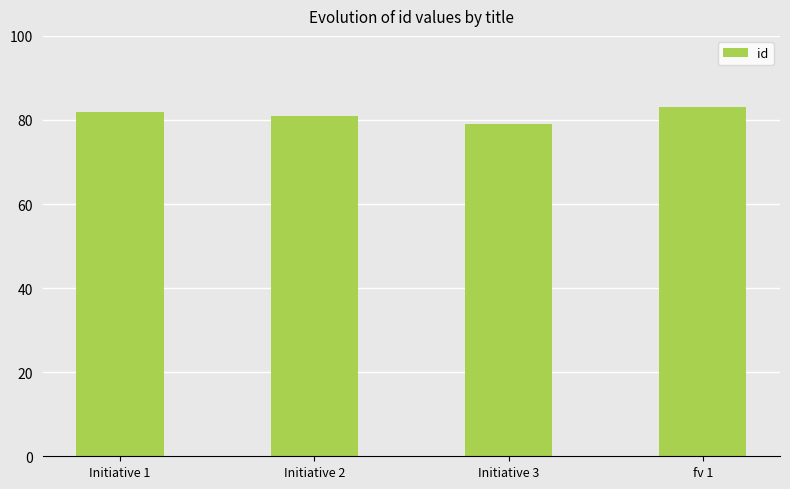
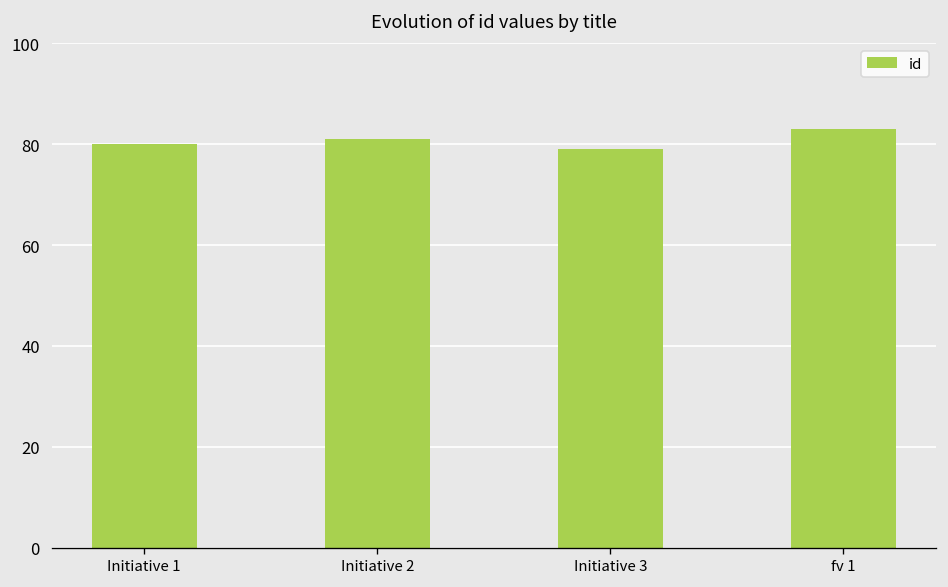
  {
-   "Initiative 1": 82,
+   "Initiative 1": 80,
    "Initiative 2": 81,
    "Initiative 3": 79,
    "fv 1": 83
  }
